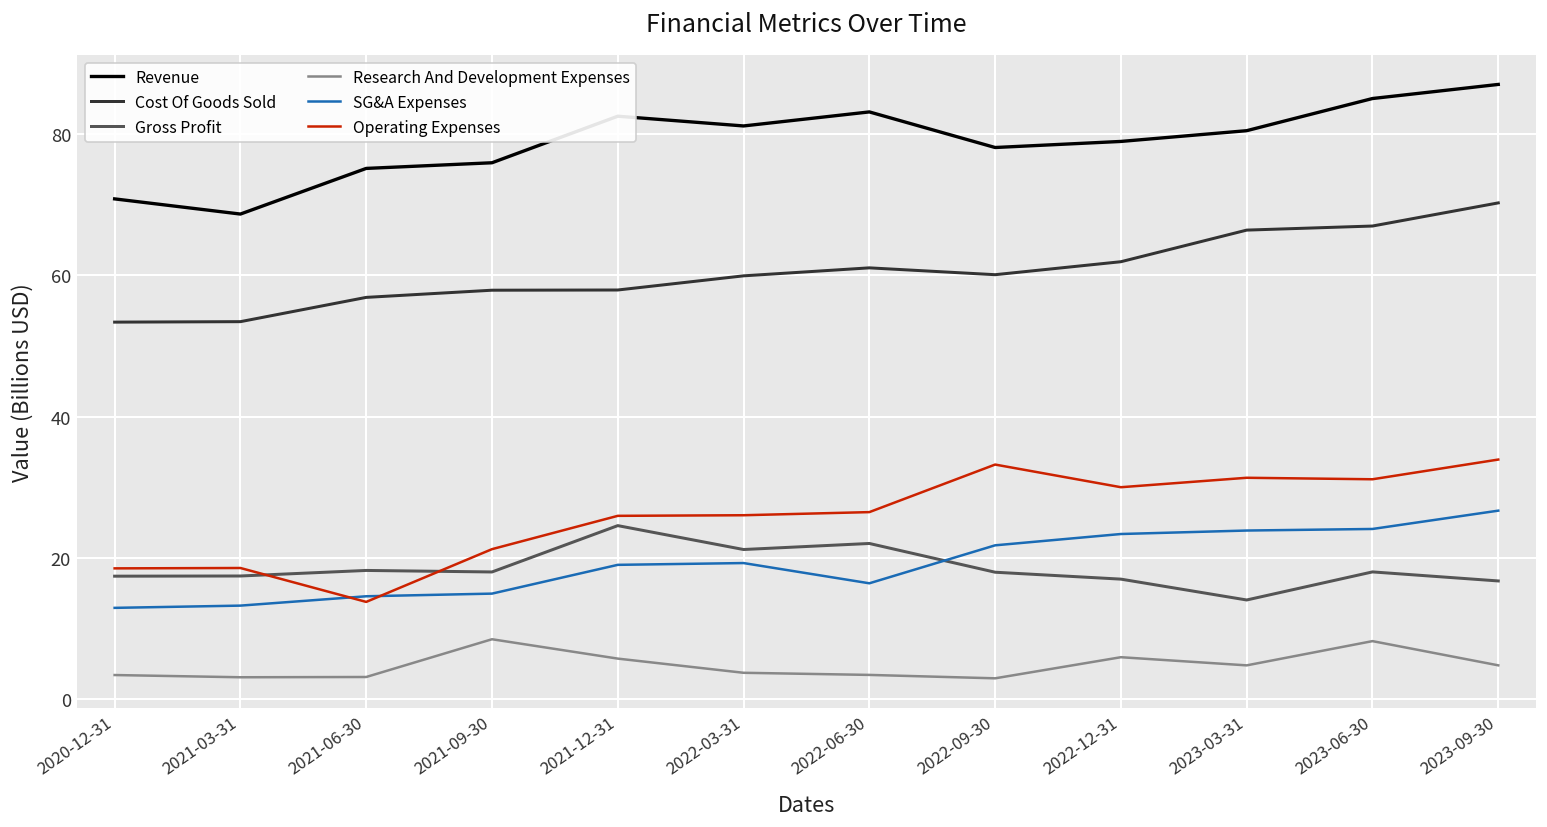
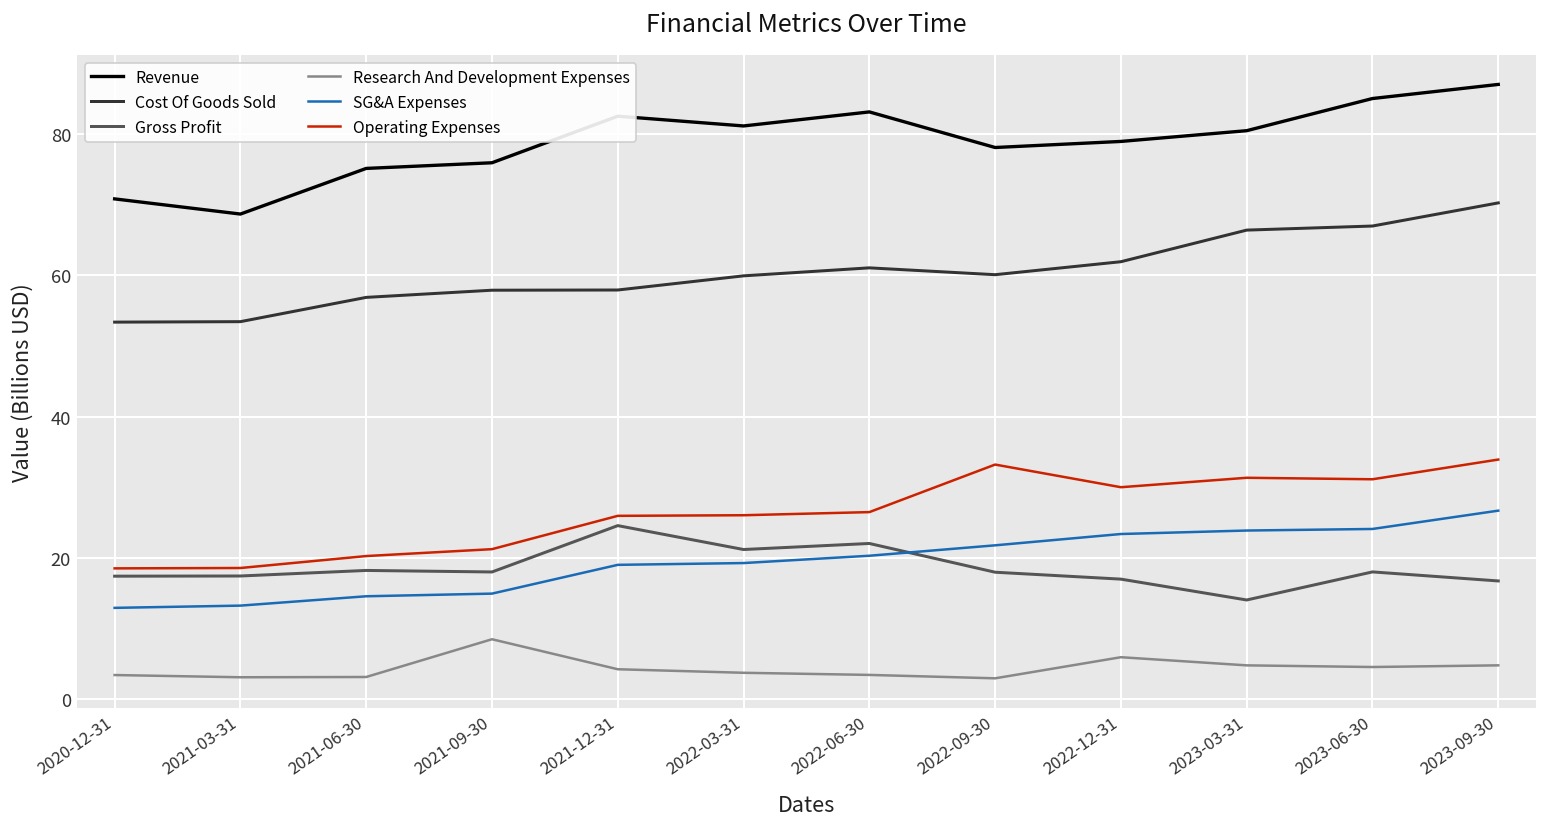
  {
    "Revenue": {
      "2020-12-31": 71,
      "2021-03-31": 69,
      "2021-06-30": 75,
      "2021-09-30": 76,
      "2022-03-31": 81,
      "2022-06-30": 83,
      "2022-09-30": 78,
      "2022-12-31": 79,
      "2023-03-31": 80,
      "2023-06-30": 85,
      "2023-09-30": 87
    },
    "Research And Development Expenses": {
      "2020-12-31": 3,
      "2021-03-31": 3,
      "2021-06-30": 3,
      "2021-09-30": 9,
-     "2021-12-31": 6,
+     "2021-12-31": 4,
      "2022-03-31": 4,
      "2022-06-30": 3,
      "2022-09-30": 3,
      "2022-12-31": 6,
      "2023-03-31": 5,
-     "2023-06-30": 8,
+     "2023-06-30": 5,
      "2023-09-30": 5
    },
    "SG&A Expenses": {
      "2020-12-31": 13,
      "2021-03-31": 13,
      "2021-06-30": 15,
      "2021-09-30": 15,
      "2021-12-31": 19,
      "2022-03-31": 19,
-     "2022-06-30": 16,
+     "2022-06-30": 20,
      "2022-09-30": 22,
      "2022-12-31": 23,
      "2023-03-31": 24,
      "2023-06-30": 24,
      "2023-09-30": 27
    },
    "Operating Expenses": {
      "2020-12-31": 19,
      "2021-03-31": 19,
-     "2021-06-30": 14,
+     "2021-06-30": 20,
      "2021-09-30": 21,
      "2021-12-31": 26,
      "2022-03-31": 26,
      "2022-06-30": 26,
      "2022-09-30": 33,
      "2022-12-31": 30,
      "2023-03-31": 31,
      "2023-06-30": 31,
      "2023-09-30": 34
    }
  }
